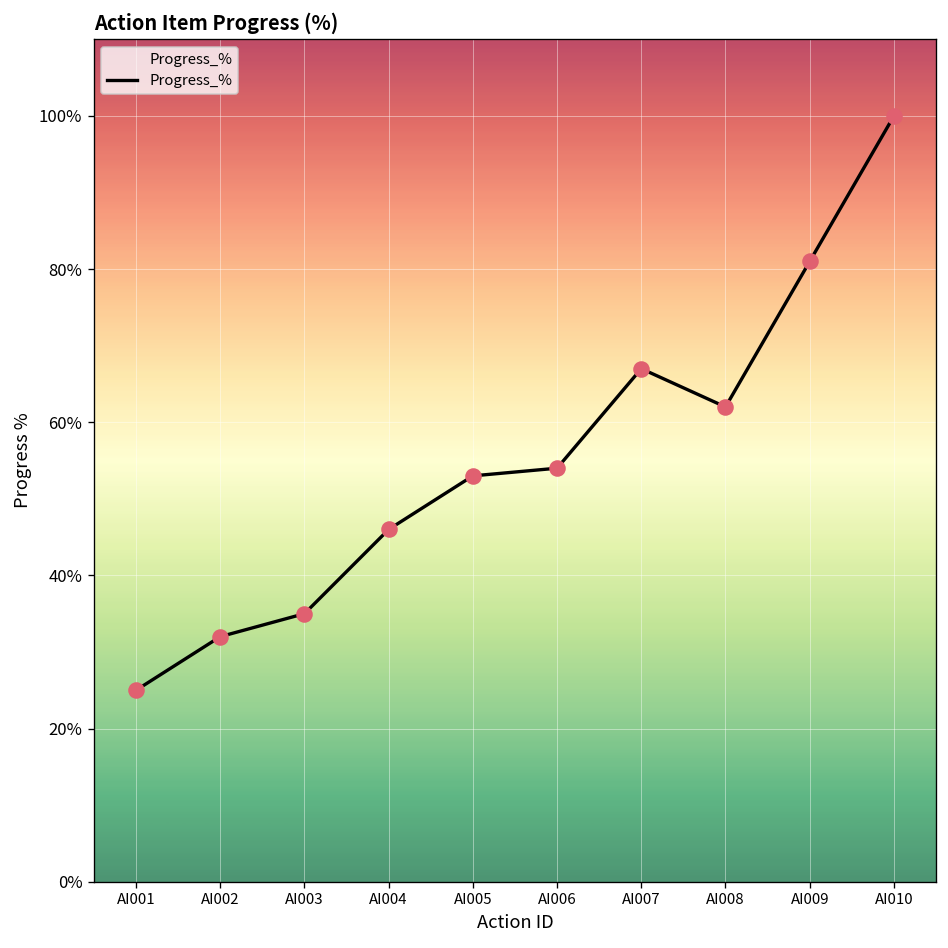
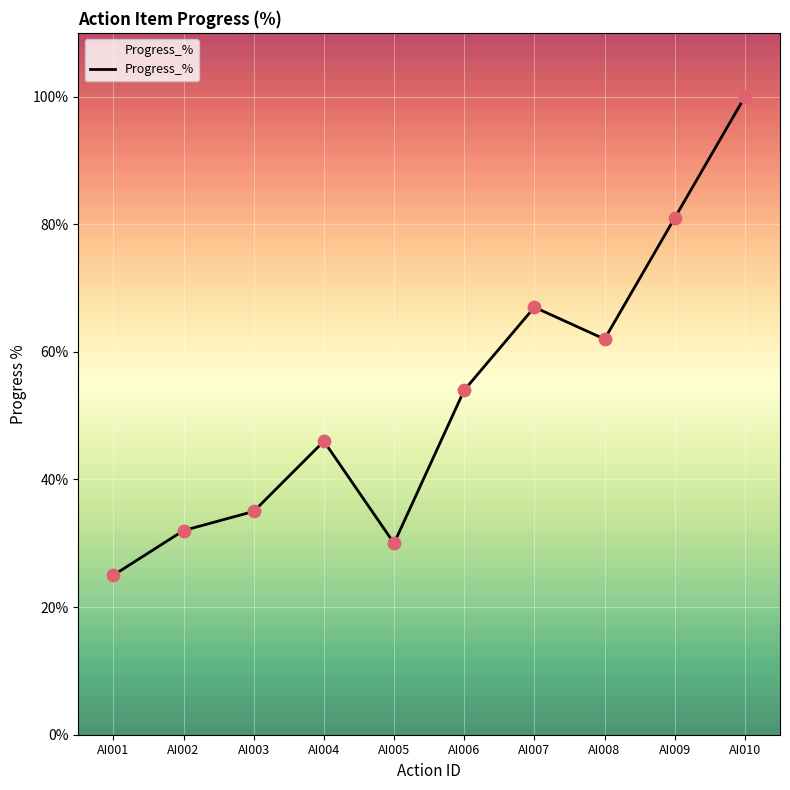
  {
    "AI001": "25%",
    "AI002": "32%",
    "AI003": "35%",
    "AI004": "46%",
-   "AI005": "53%",
+   "AI005": "30%",
    "AI006": "54%",
    "AI007": "67%",
    "AI008": "62%",
    "AI009": "81%",
    "AI010": "100%"
  }
